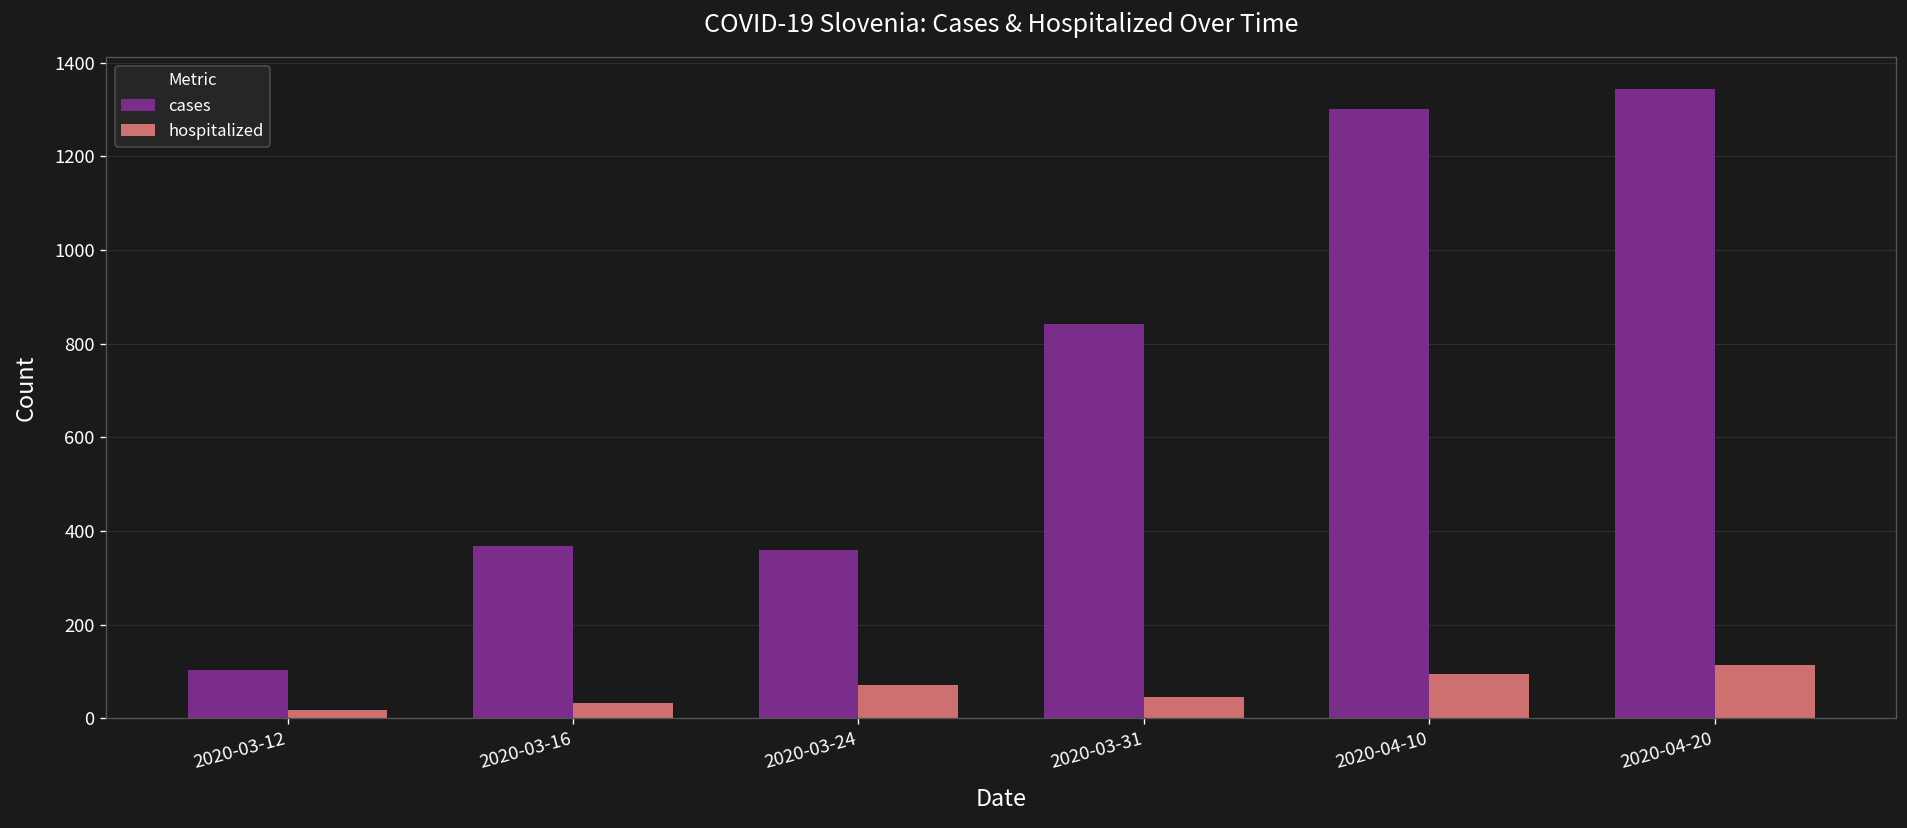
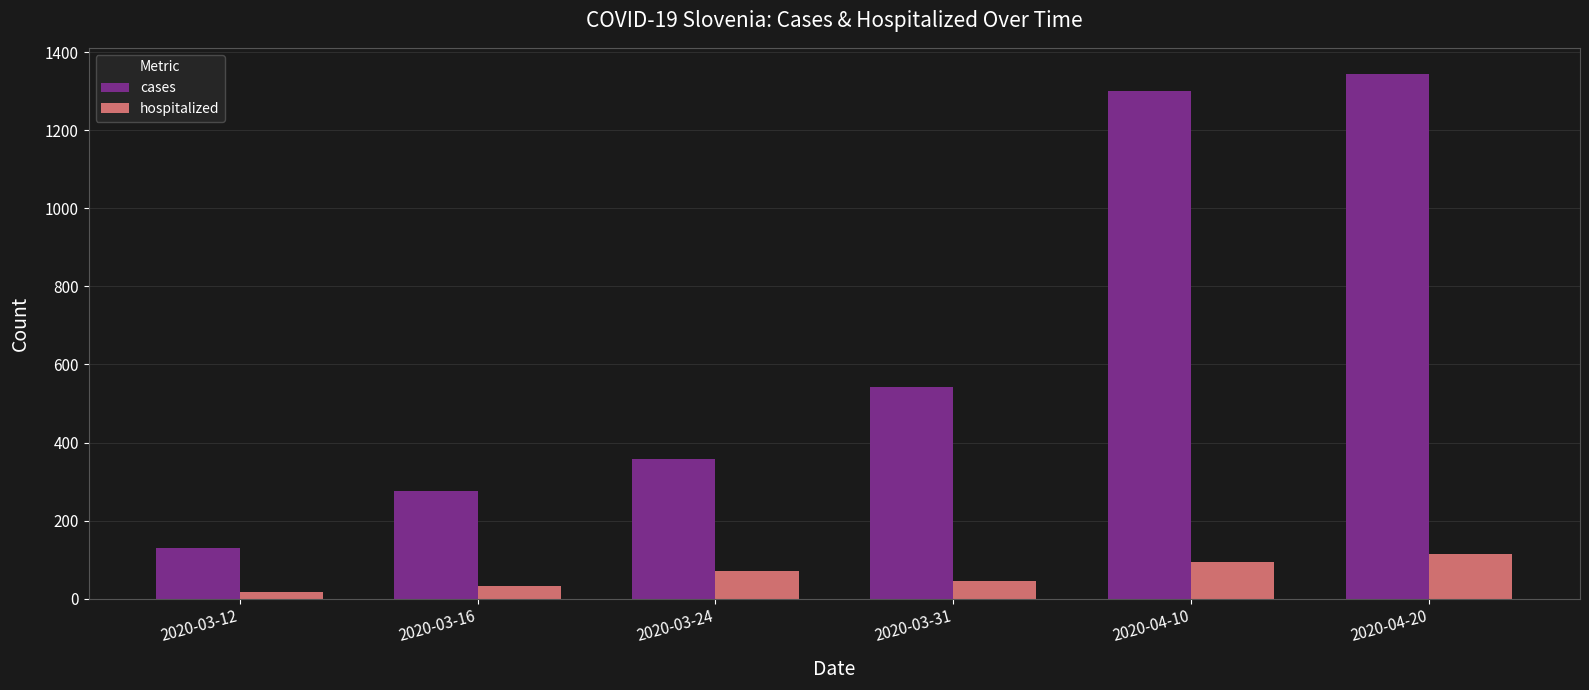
  {
    "cases": {
-     "2020-03-12": 100,
-     "2020-03-16": 370,
+     "2020-03-12": 130,
+     "2020-03-16": 280,
      "2020-03-24": 360,
-     "2020-03-31": 840,
+     "2020-03-31": 540,
      "2020-04-10": 1300,
      "2020-04-20": 1340
    },
    "hospitalized": {
      "2020-03-12": 20,
      "2020-03-16": 30,
      "2020-03-24": 70,
      "2020-03-31": 50,
      "2020-04-10": 90,
      "2020-04-20": 110
    }
  }
